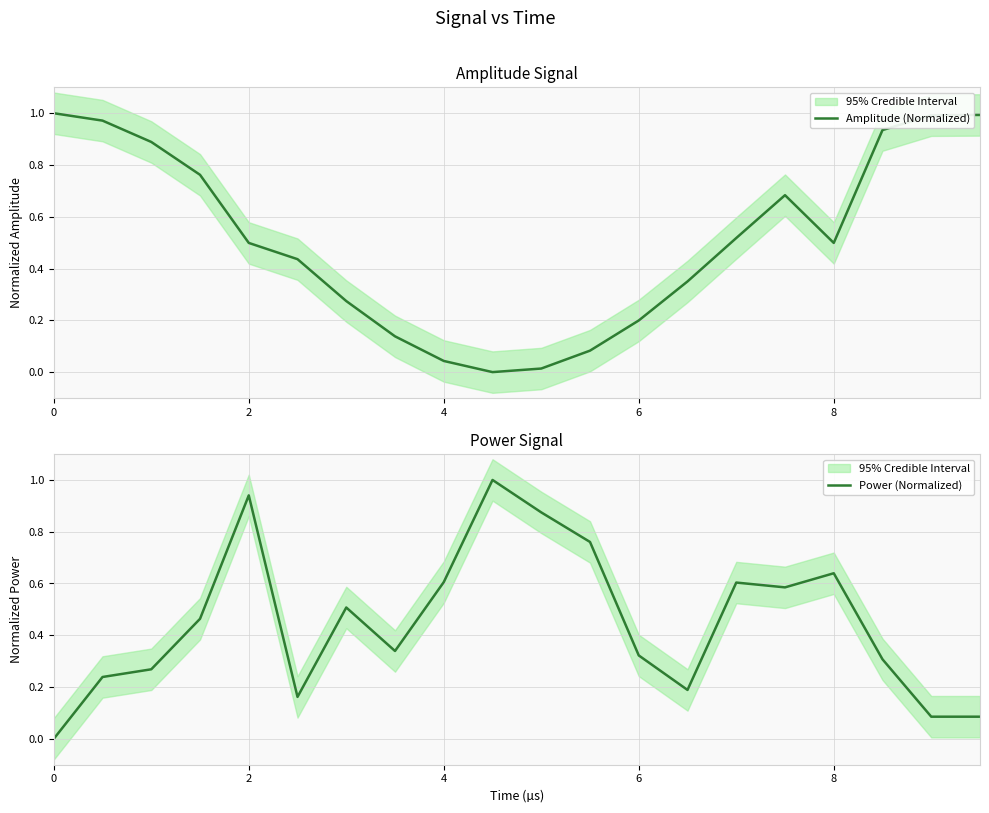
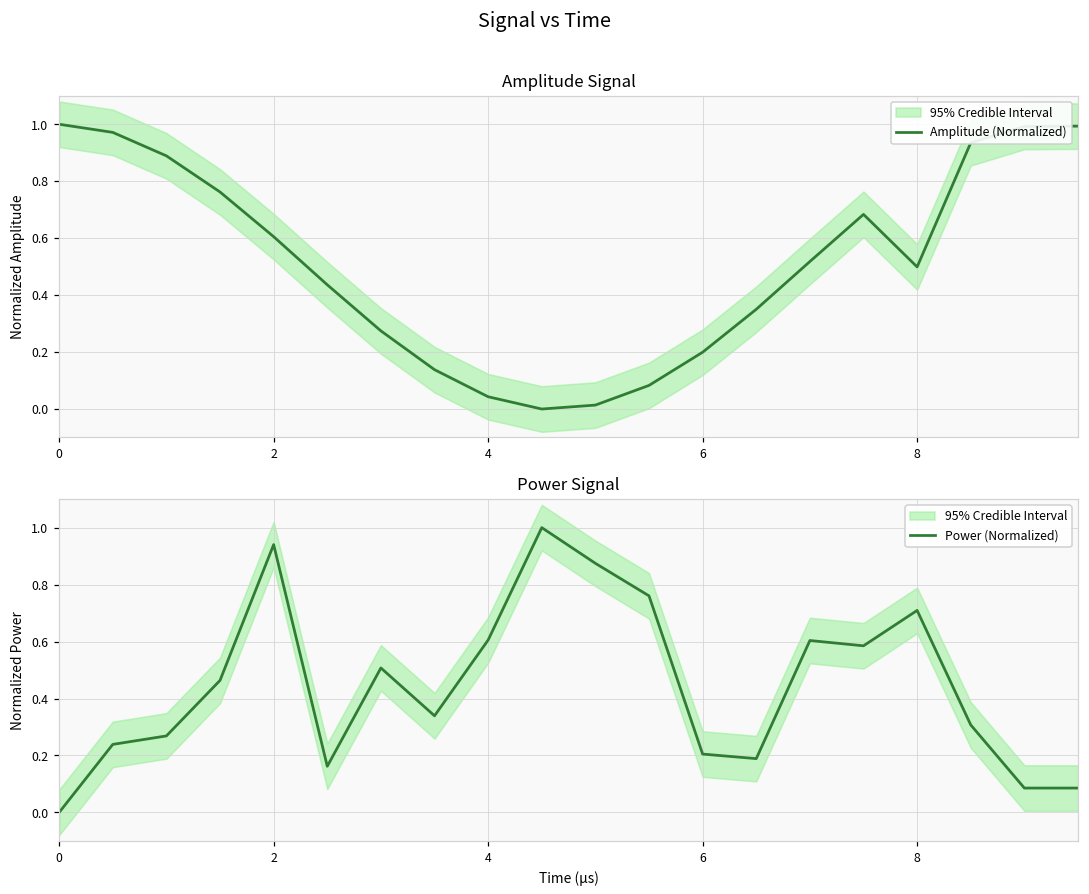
  {
    "Amplitude Signal": {
      "Amplitude (Normalized)": {
        "0": 1.00,
-       "2": 0.50,
+       "2": 0.61,
        "4": 0.04,
        "6": 0.20,
        "8": 0.50
      }
    },
    "Power Signal": {
      "Power (Normalized)": {
        "0": 0.00,
        "2": 0.94,
        "4": 0.61,
-       "6": 0.32,
-       "8": 0.64
+       "6": 0.20,
+       "8": 0.71
      }
    }
  }
